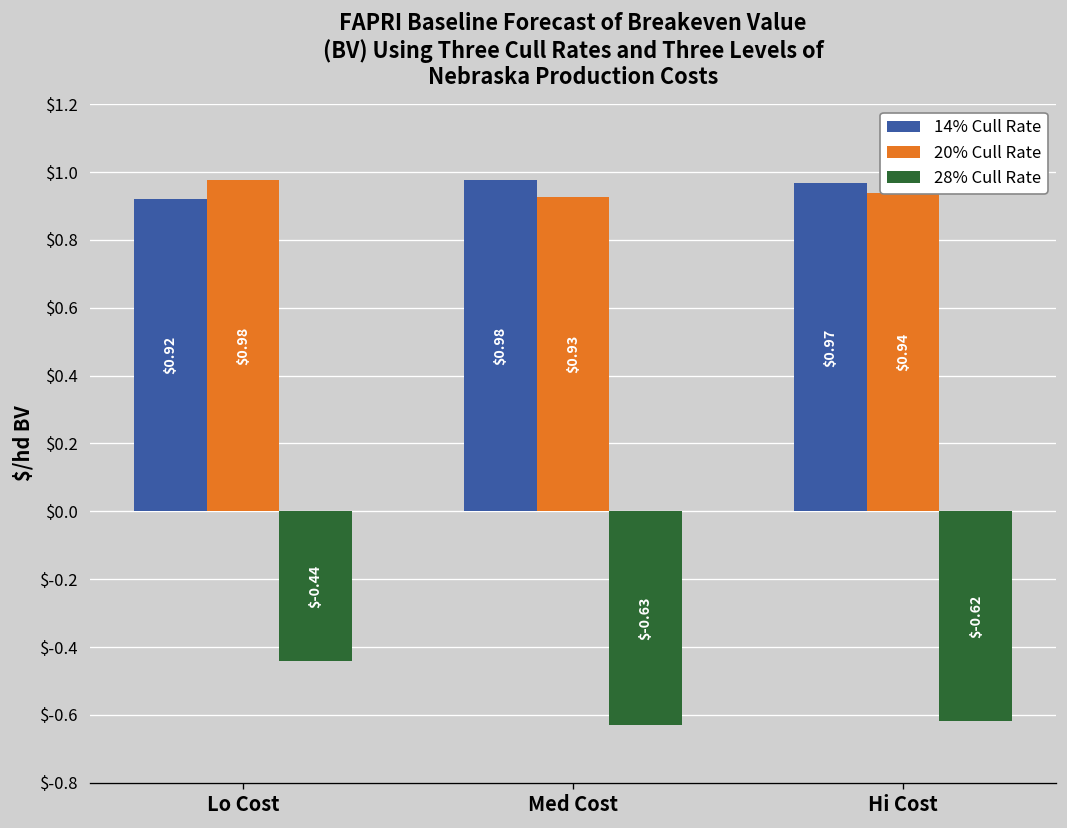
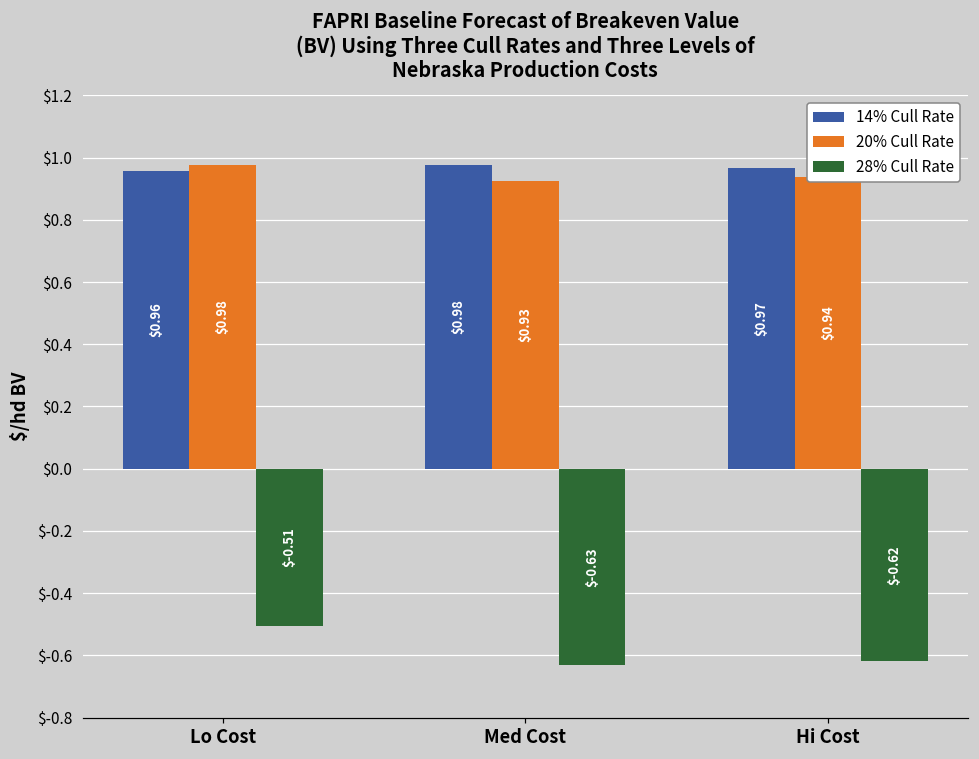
  {
    "14% Cull Rate": {
-     "Lo Cost": "$0.92",
+     "Lo Cost": "$0.96",
      "Med Cost": "$0.98",
      "Hi Cost": "$0.97"
    },
    "20% Cull Rate": {
      "Lo Cost": "$0.98",
      "Med Cost": "$0.93",
      "Hi Cost": "$0.94"
    },
    "28% Cull Rate": {
-     "Lo Cost": "$-0.44",
+     "Lo Cost": "$-0.51",
      "Med Cost": "$-0.63",
      "Hi Cost": "$-0.62"
    }
  }
